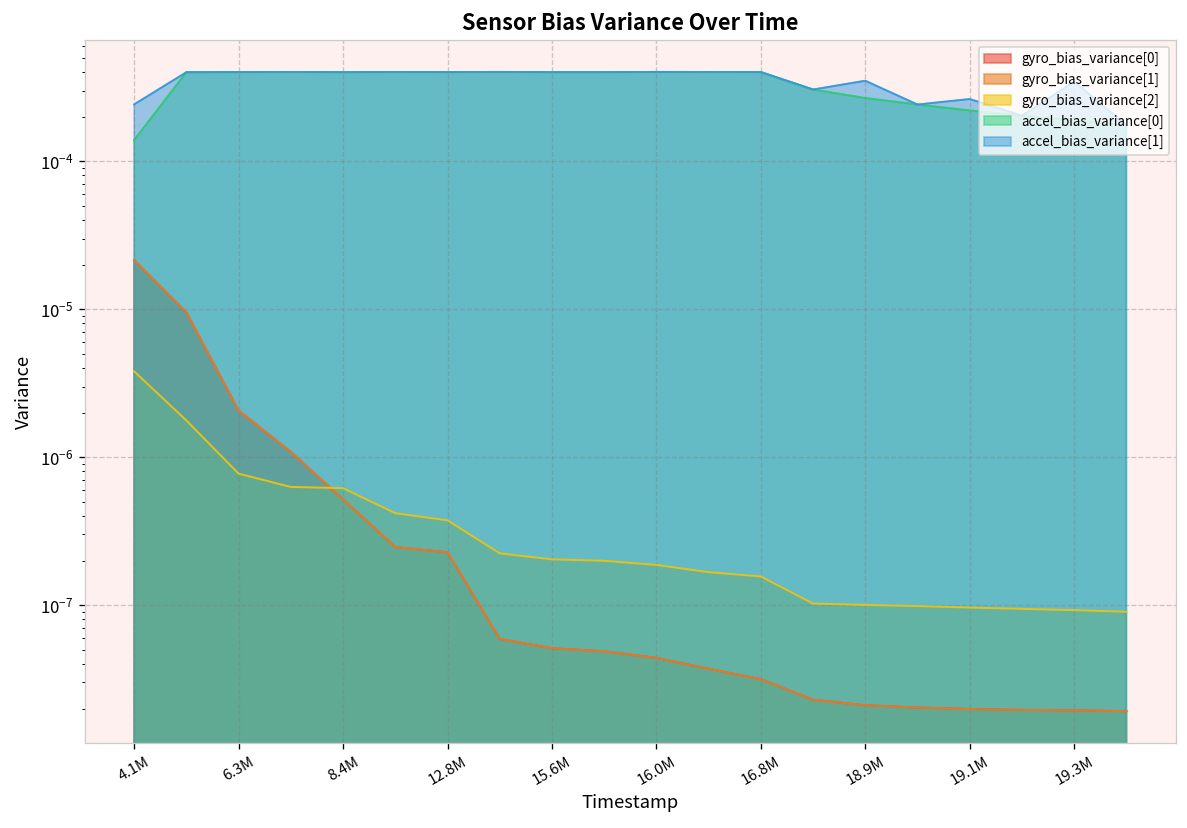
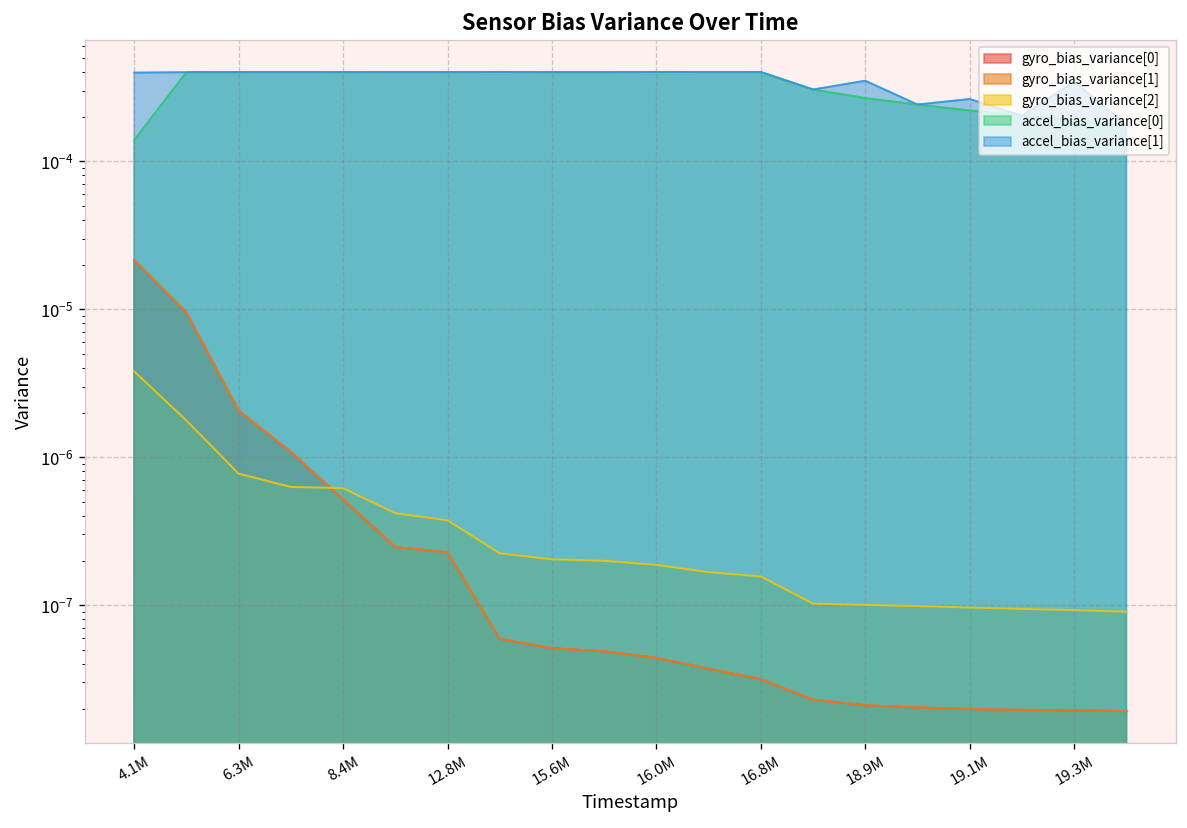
  {
    "gyro_bias_variance[1]": {
      "4.1M": 0.000021,
      "6.3M": 0.0000021,
      "8.4M": 0.00000052,
      "12.8M": 0.00000023,
      "15.6M": 0.000000051,
      "16.0M": 0.000000044,
      "16.8M": 0.000000032,
      "18.9M": 0.000000021,
      "19.1M": 0.000000020,
      "19.3M": 0.000000019
    },
    "gyro_bias_variance[2]": {
      "4.1M": 0.0000038,
      "6.3M": 0.0000008,
      "8.4M": 0.0000006,
      "12.8M": 0.00000037,
      "15.6M": 0.00000020,
      "16.0M": 0.00000019,
      "16.8M": 0.00000016,
      "18.9M": 0.00000010,
      "19.1M": 0.00000010,
      "19.3M": 0.00000009
    },
    "accel_bias_variance[0]": {
      "4.1M": 0.00014,
      "18.9M": 0.00027,
      "19.1M": 0.00022
    },
    "accel_bias_variance[1]": {
-     "4.1M": 0.00024,
+     "4.1M": 0.00040,
      "18.9M": 0.00035,
      "19.1M": 0.00026
    }
  }
